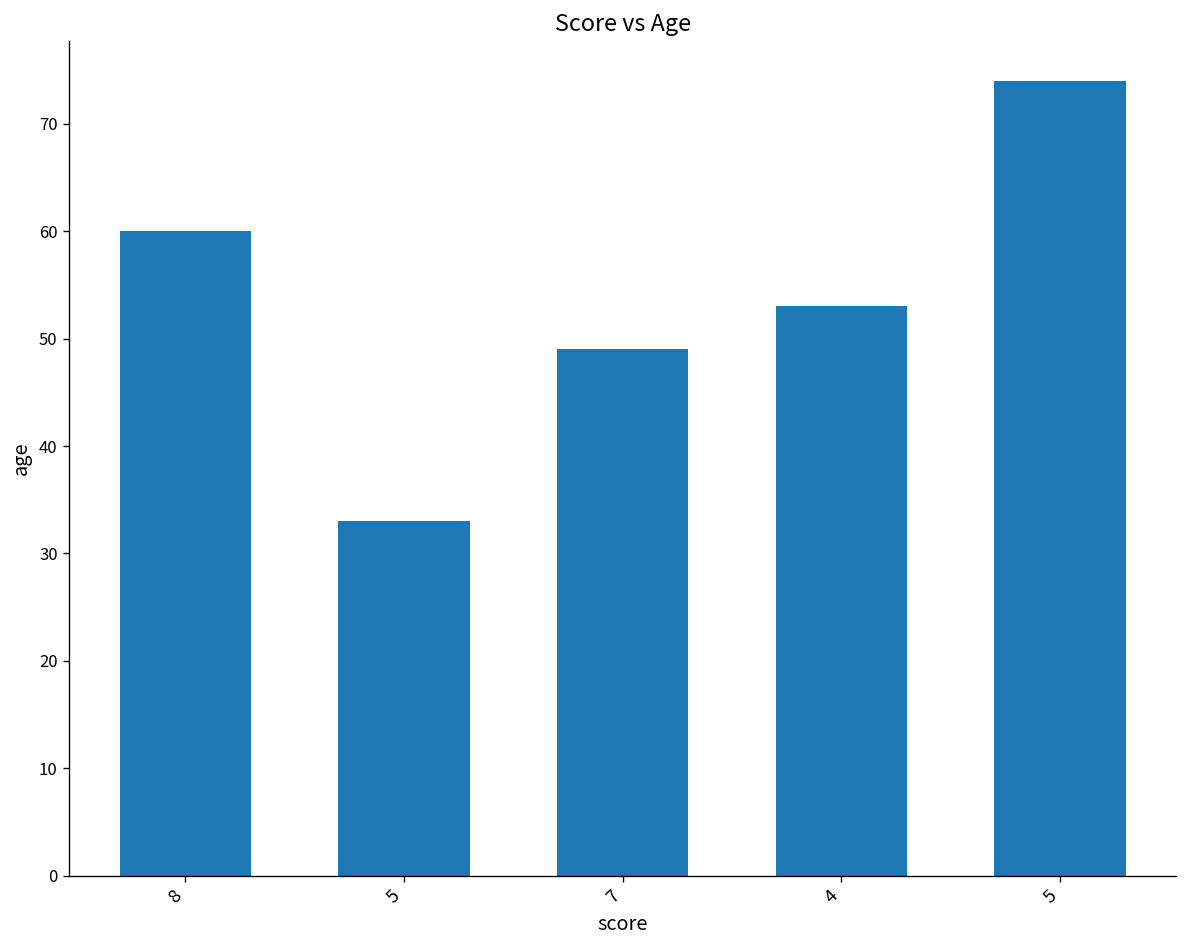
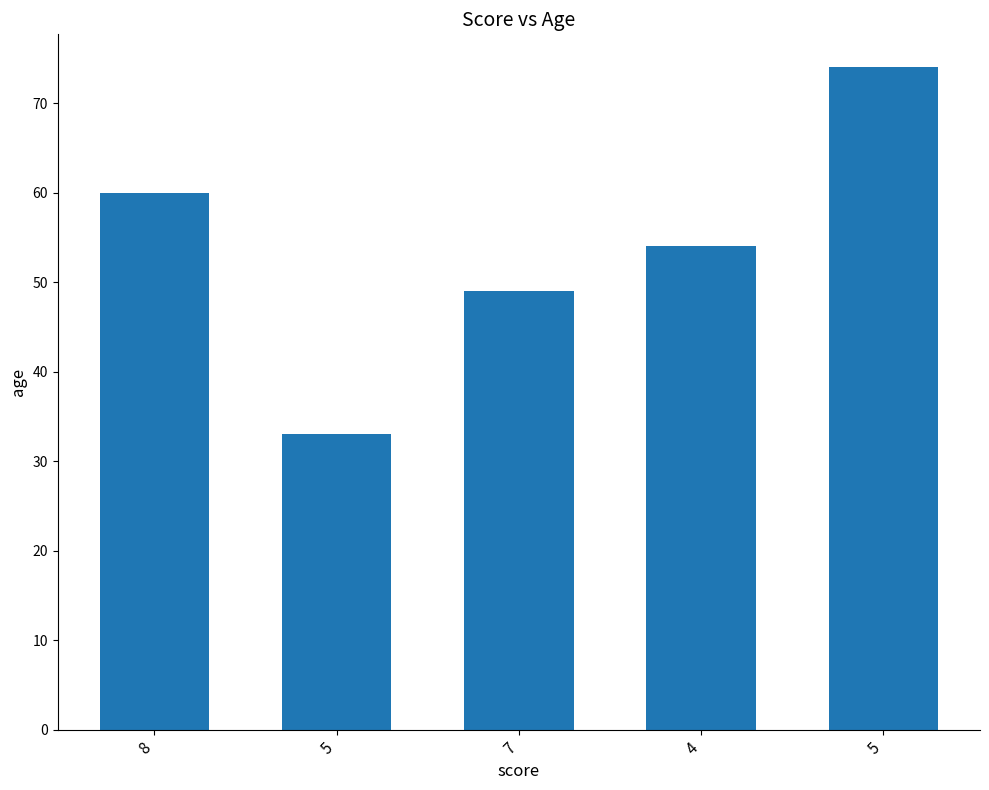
  {
    "8": 60,
    "7": 49,
-   "4": 53
+   "4": 54
  }
